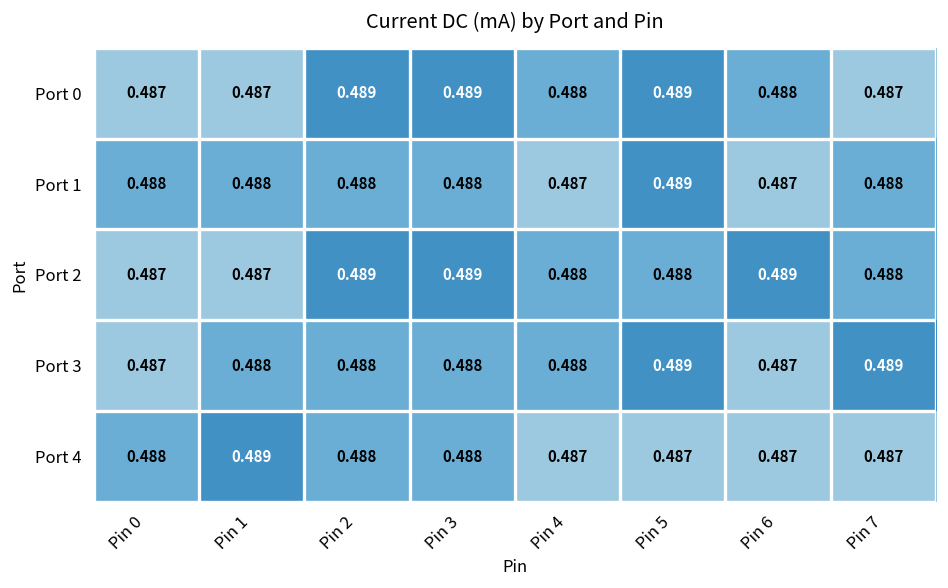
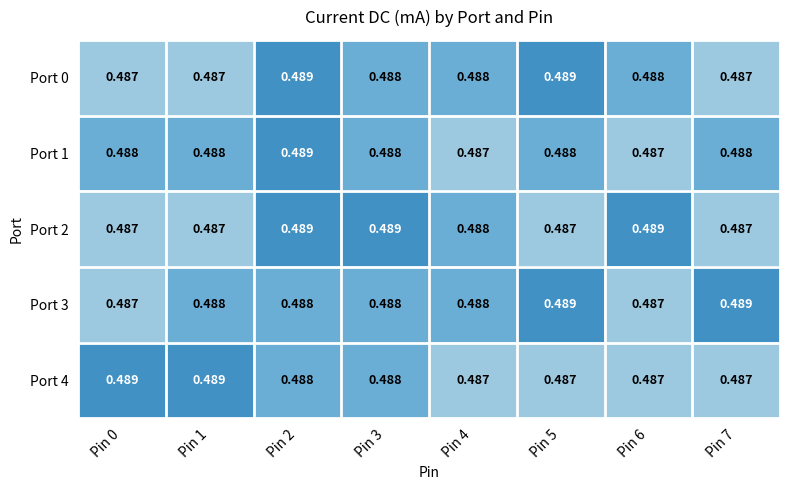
  {
    "Port 0": {
      "Pin 0": 0.487,
      "Pin 1": 0.487,
      "Pin 2": 0.489,
-     "Pin 3": 0.489,
+     "Pin 3": 0.488,
      "Pin 4": 0.488,
      "Pin 5": 0.489,
      "Pin 6": 0.488,
      "Pin 7": 0.487
    },
    "Port 1": {
      "Pin 0": 0.488,
      "Pin 1": 0.488,
-     "Pin 2": 0.488,
+     "Pin 2": 0.489,
      "Pin 3": 0.488,
      "Pin 4": 0.487,
-     "Pin 5": 0.489,
+     "Pin 5": 0.488,
      "Pin 6": 0.487,
      "Pin 7": 0.488
    },
    "Port 2": {
      "Pin 0": 0.487,
      "Pin 1": 0.487,
      "Pin 2": 0.489,
      "Pin 3": 0.489,
      "Pin 4": 0.488,
-     "Pin 5": 0.488,
+     "Pin 5": 0.487,
      "Pin 6": 0.489,
-     "Pin 7": 0.488
+     "Pin 7": 0.487
    },
    "Port 3": {
      "Pin 0": 0.487,
      "Pin 1": 0.488,
      "Pin 2": 0.488,
      "Pin 3": 0.488,
      "Pin 4": 0.488,
      "Pin 5": 0.489,
      "Pin 6": 0.487,
      "Pin 7": 0.489
    },
    "Port 4": {
-     "Pin 0": 0.488,
+     "Pin 0": 0.489,
      "Pin 1": 0.489,
      "Pin 2": 0.488,
      "Pin 3": 0.488,
      "Pin 4": 0.487,
      "Pin 5": 0.487,
      "Pin 6": 0.487,
      "Pin 7": 0.487
    }
  }
